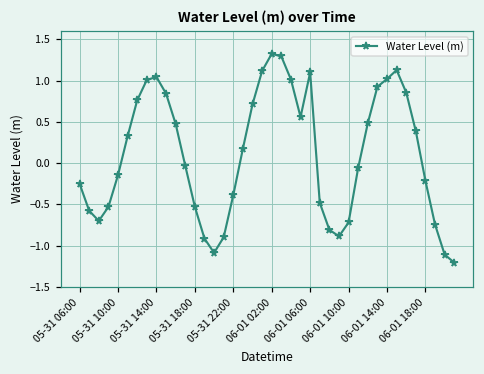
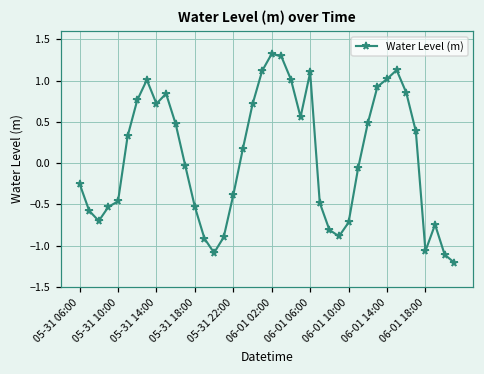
  {
    "05-31 06:00": -0.3,
-   "05-31 10:00": -0.1,
-   "05-31 14:00": 1.0,
+   "05-31 10:00": -0.5,
+   "05-31 14:00": 0.7,
    "05-31 18:00": -0.5,
    "05-31 22:00": -0.4,
    "06-01 02:00": 1.3,
    "06-01 06:00": 1.1,
    "06-01 10:00": -0.7,
    "06-01 14:00": 1.0,
-   "06-01 18:00": -0.2
+   "06-01 18:00": -1.1
  }
